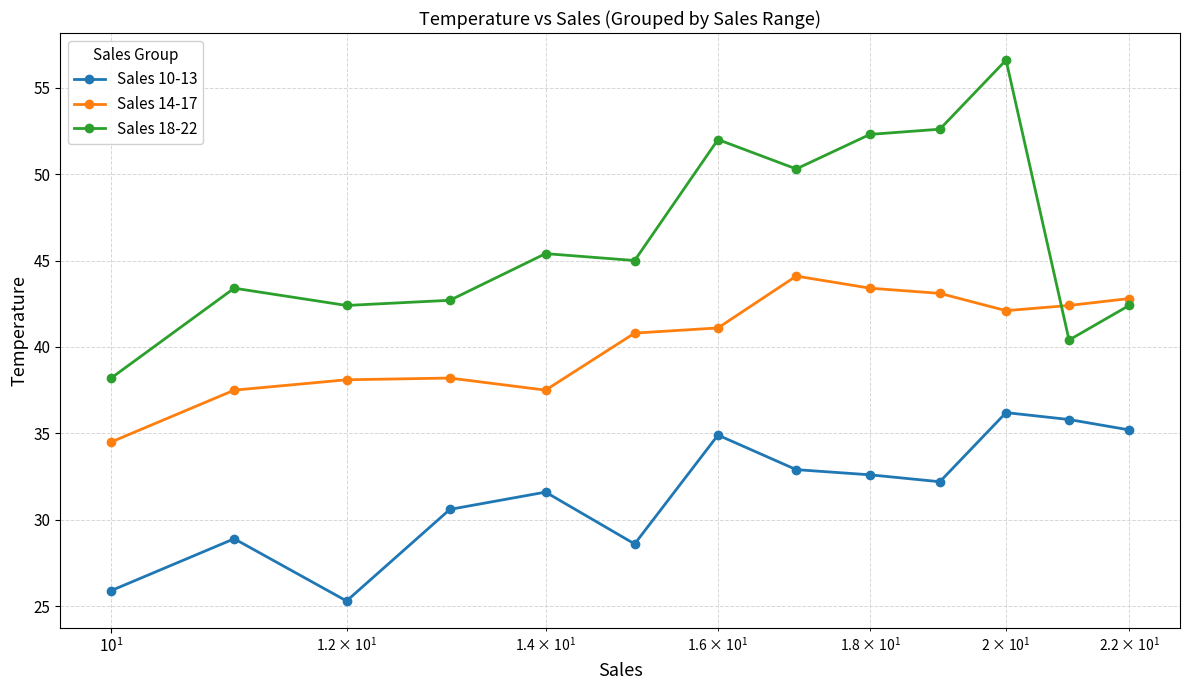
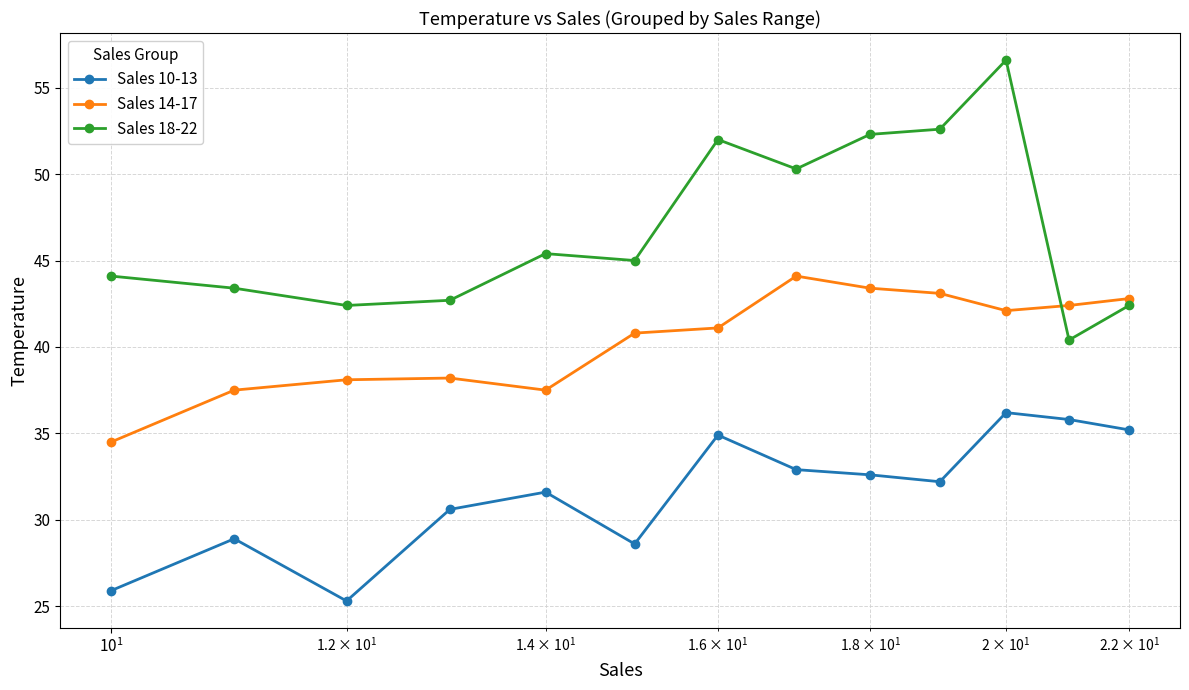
  {
    "Sales 10-13": {
      "10^1": 25.9
    },
    "Sales 14-17": {
      "10^1": 34.5
    },
    "Sales 18-22": {
-     "10^1": 38.2
+     "10^1": 44.1
    }
  }
